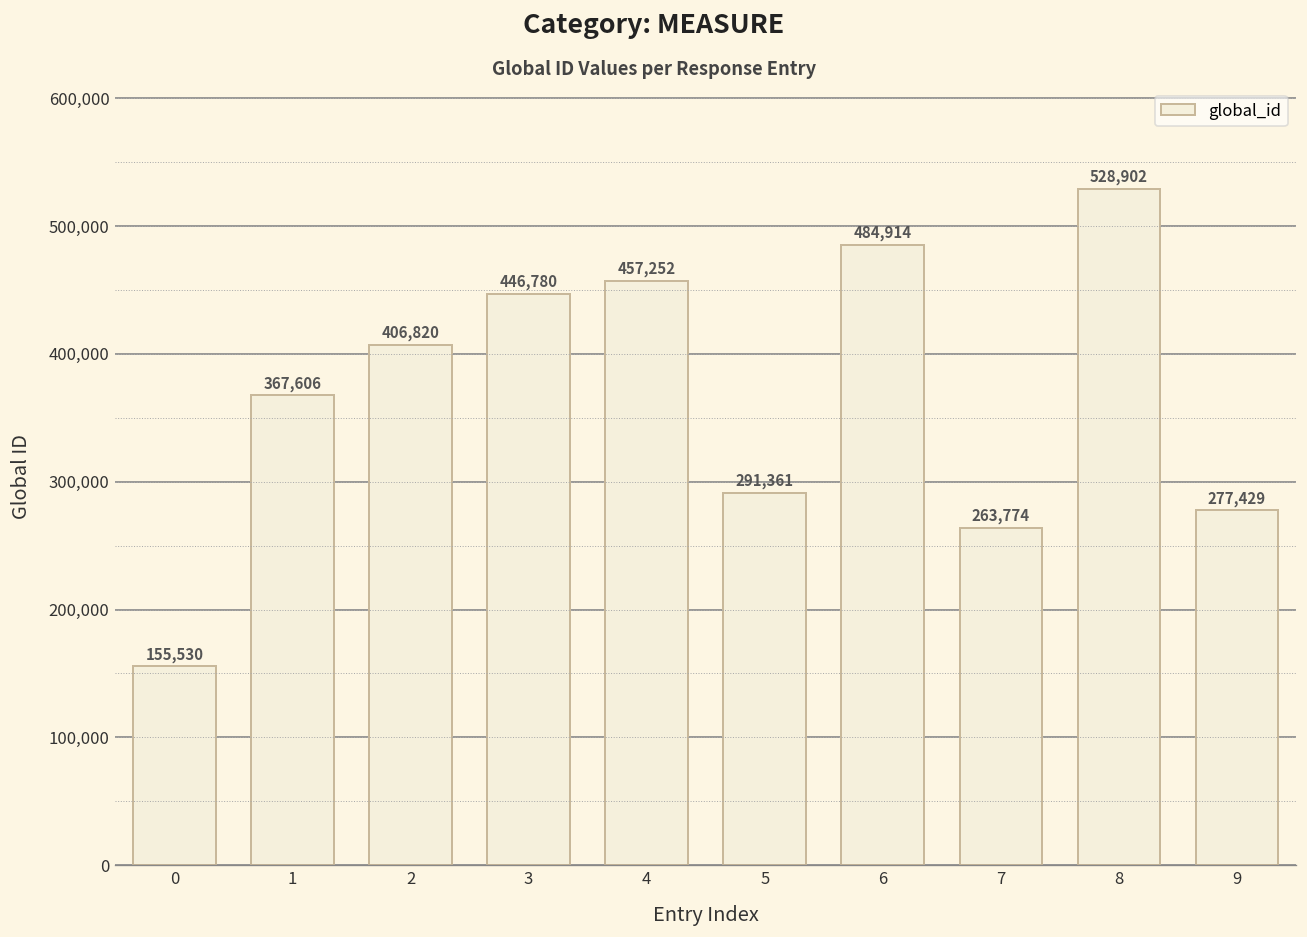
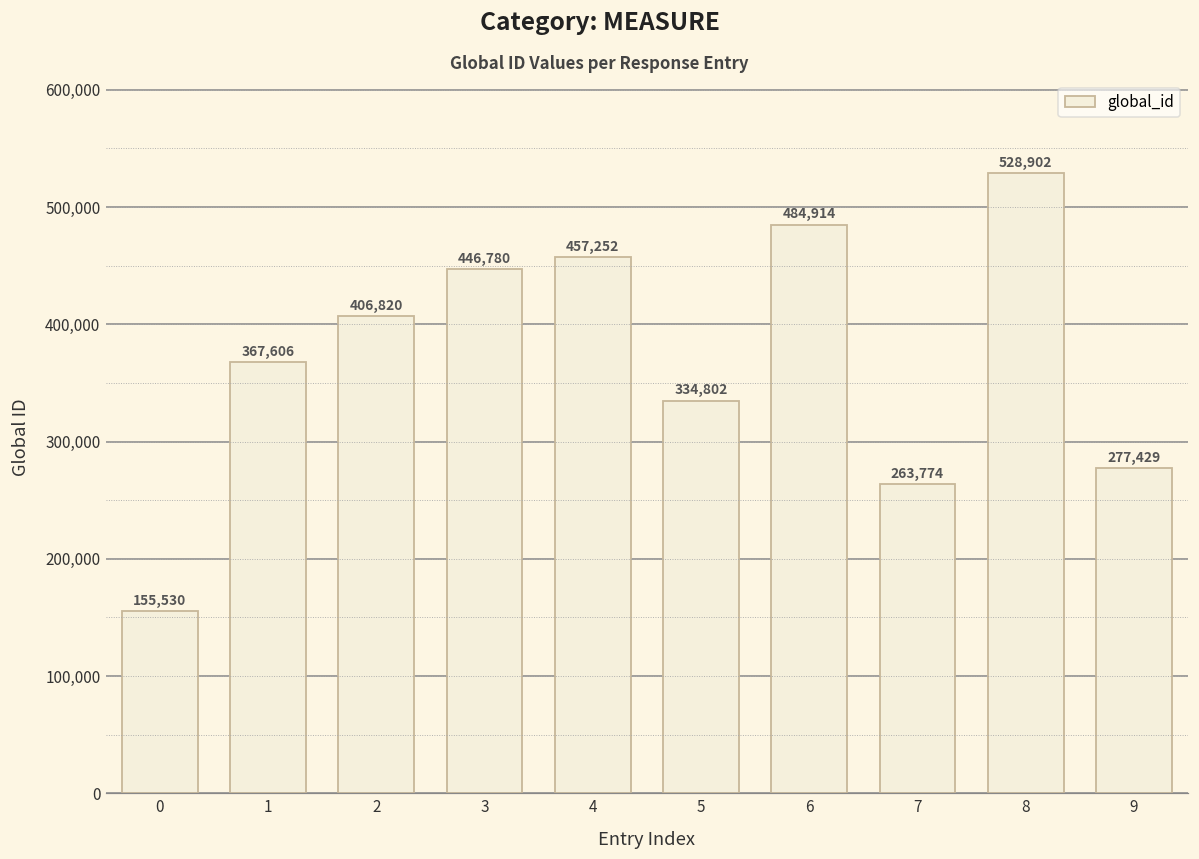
  {
    "0": "155,530",
    "1": "367,606",
    "2": "406,820",
    "3": "446,780",
    "4": "457,252",
-   "5": "291,361",
+   "5": "334,802",
    "6": "484,914",
    "7": "263,774",
    "8": "528,902",
    "9": "277,429"
  }
